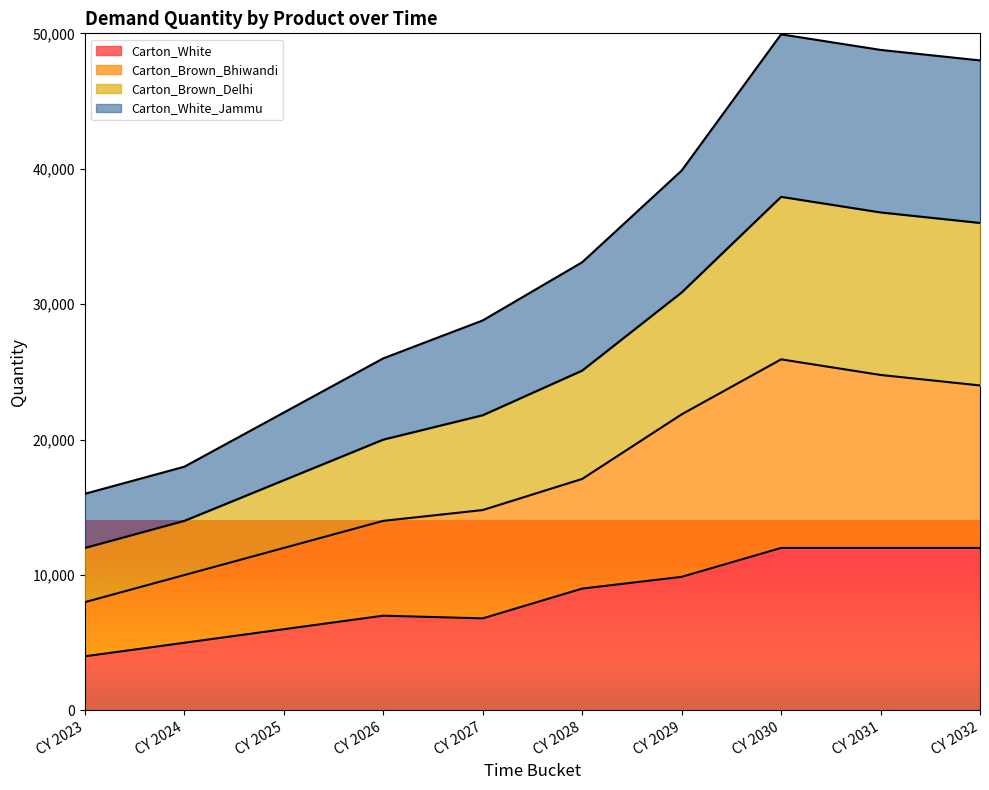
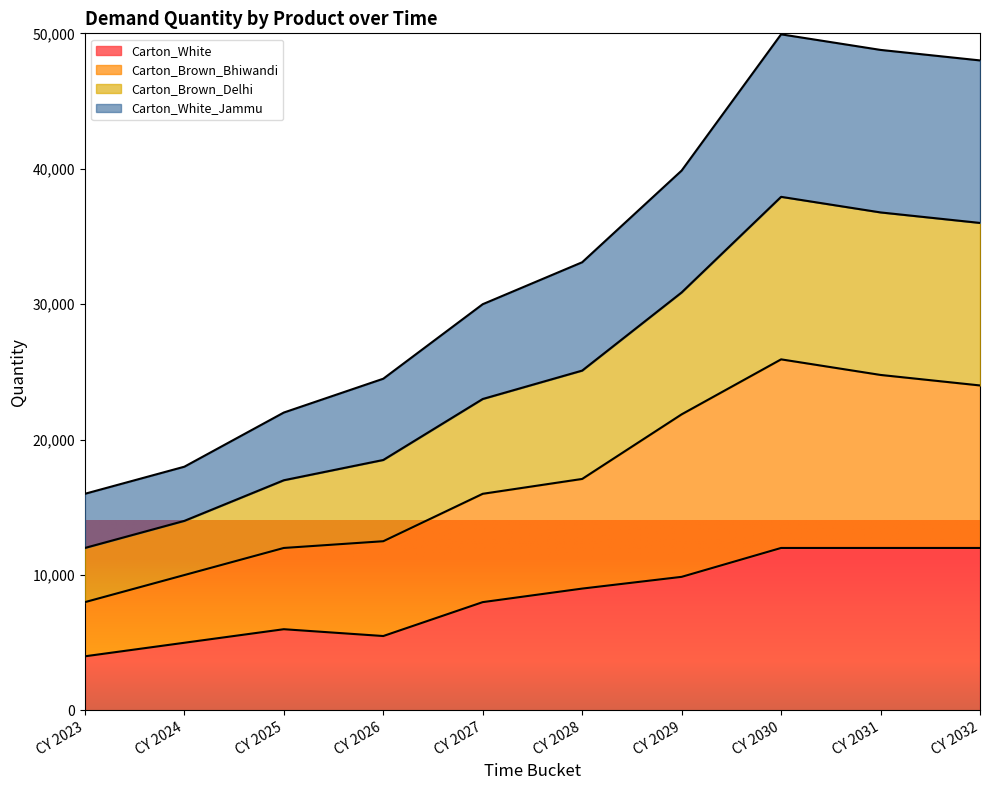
  {
    "Carton_White": {
      "CY 2023": "4,000",
      "CY 2024": "5,000",
      "CY 2025": "6,000",
-     "CY 2026": "7,000",
-     "CY 2027": "6,800",
+     "CY 2026": "5,500",
+     "CY 2027": "8,000",
      "CY 2028": "9,000",
      "CY 2029": "9,900",
      "CY 2030": "12,000",
      "CY 2031": "12,000",
      "CY 2032": "12,000"
    },
    "Carton_White_Jammu": {
      "CY 2023": "4,000",
      "CY 2024": "4,000",
      "CY 2025": "5,000",
      "CY 2026": "6,000",
      "CY 2027": "7,000",
      "CY 2028": "8,000",
      "CY 2029": "9,000",
      "CY 2030": "12,000",
      "CY 2031": "12,000",
      "CY 2032": "12,000"
    }
  }
